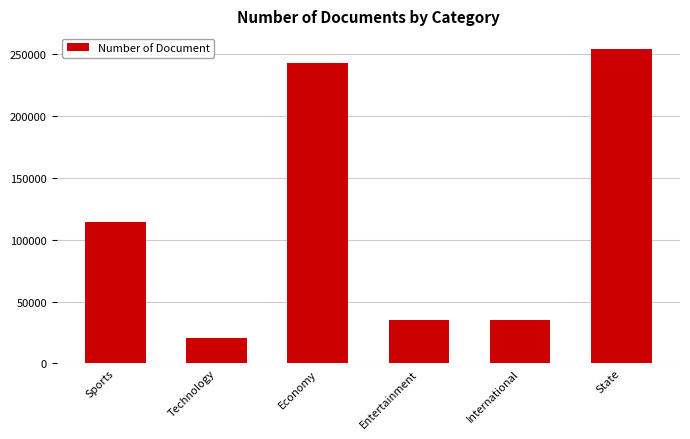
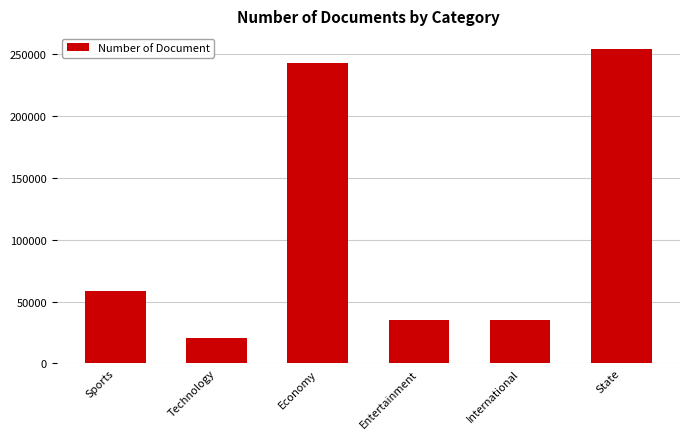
  {
-   "Sports": 115000,
+   "Sports": 59000,
    "Technology": 20000,
    "Economy": 243000,
    "Entertainment": 35000,
    "International": 35000,
    "State": 255000
  }
